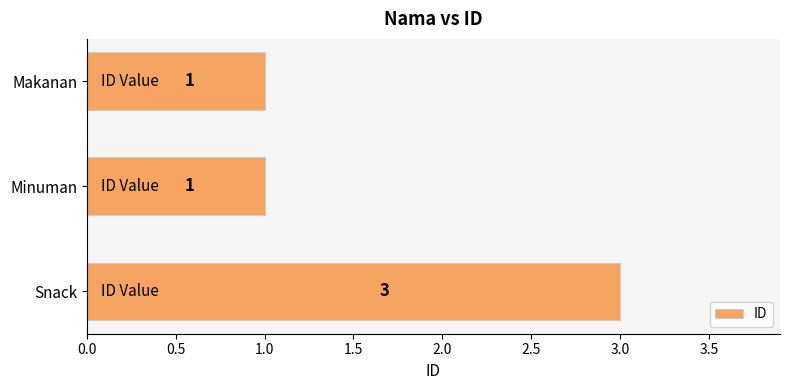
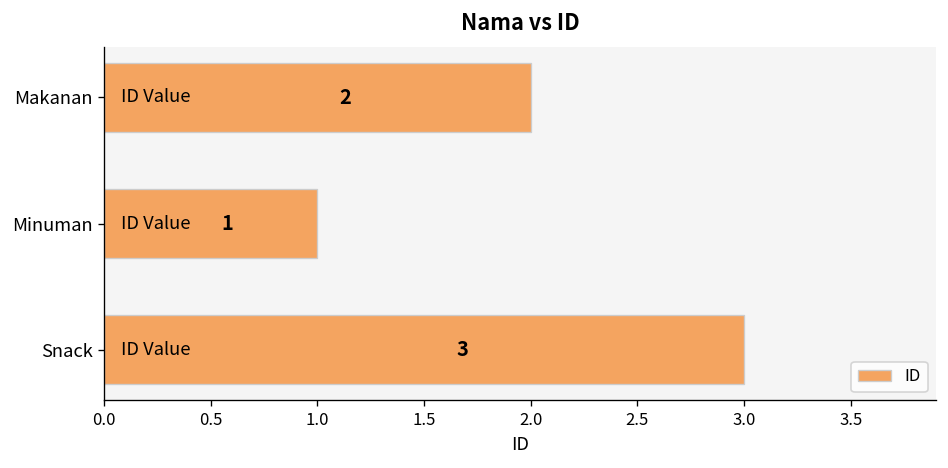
  {
-   "Makanan": 1,
+   "Makanan": 2,
    "Minuman": 1,
    "Snack": 3
  }
